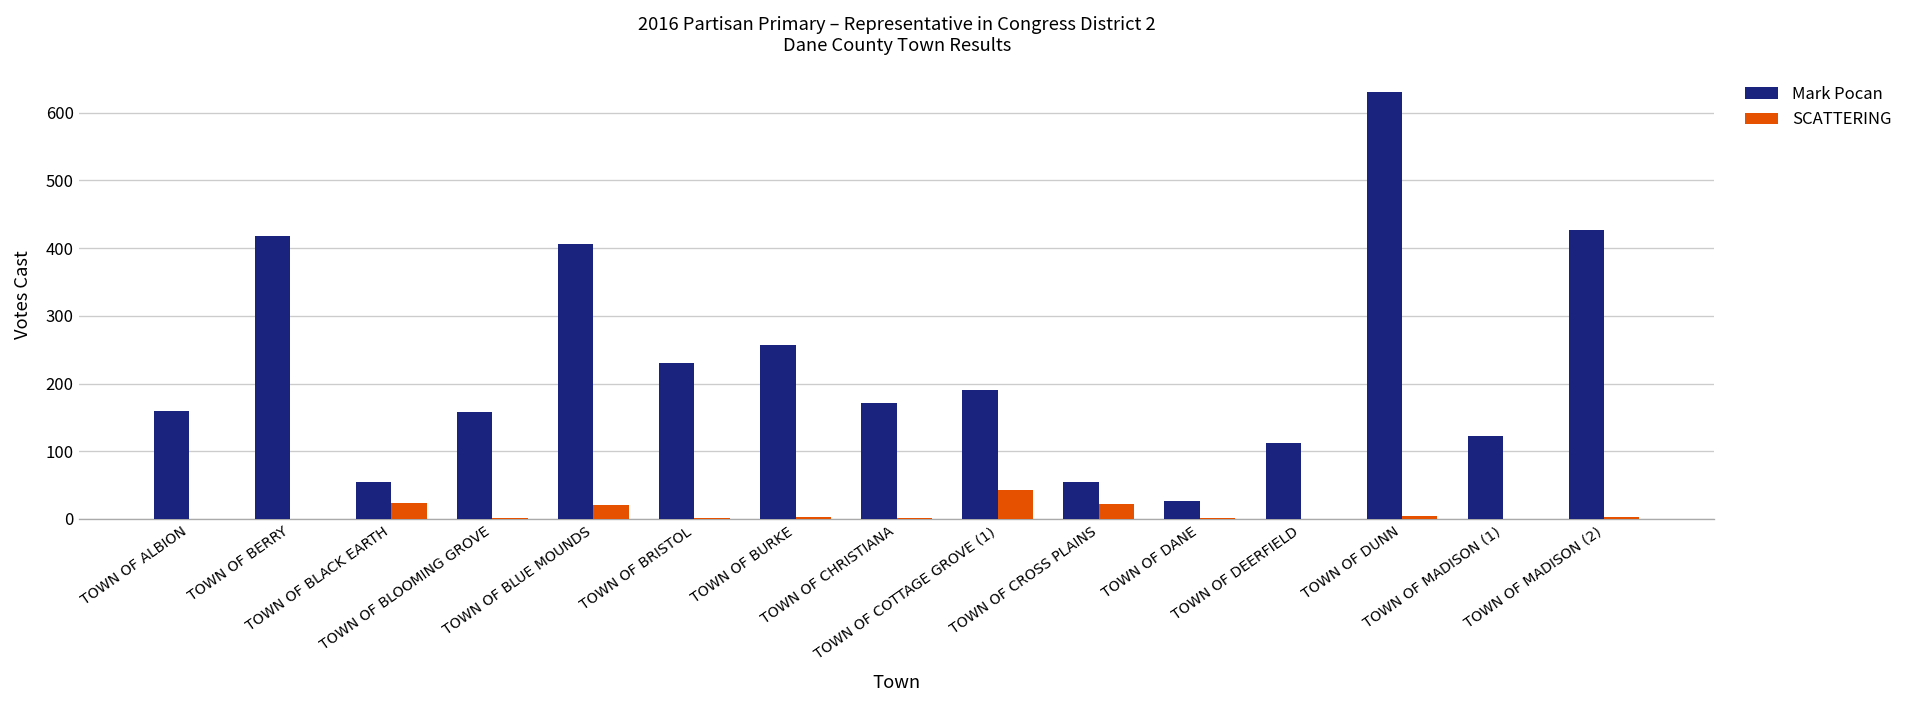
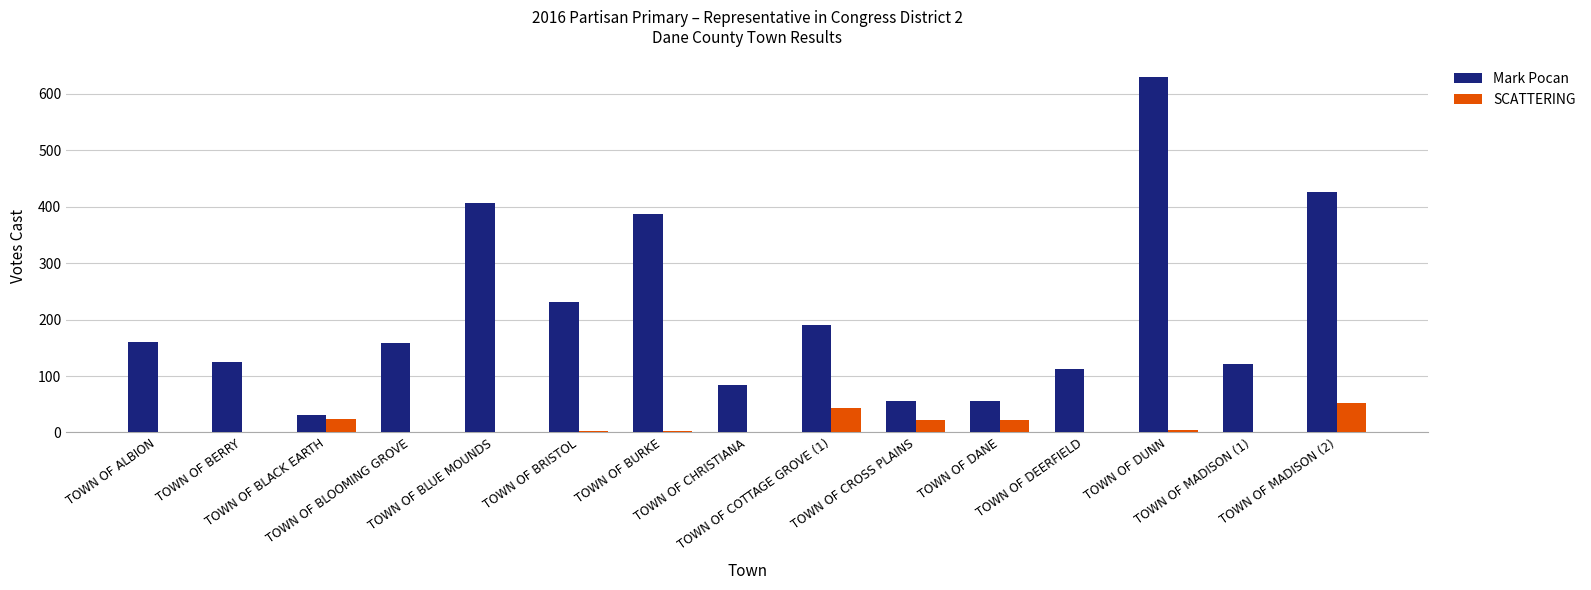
  {
    "Mark Pocan": {
      "TOWN OF ALBION": 160,
-     "TOWN OF BERRY": 420,
-     "TOWN OF BLACK EARTH": 50,
+     "TOWN OF BERRY": 120,
+     "TOWN OF BLACK EARTH": 30,
      "TOWN OF BLOOMING GROVE": 160,
      "TOWN OF BLUE MOUNDS": 410,
      "TOWN OF BRISTOL": 230,
-     "TOWN OF BURKE": 260,
-     "TOWN OF CHRISTIANA": 170,
+     "TOWN OF BURKE": 390,
+     "TOWN OF CHRISTIANA": 80,
      "TOWN OF COTTAGE GROVE (1)": 190,
      "TOWN OF CROSS PLAINS": 60,
-     "TOWN OF DANE": 30,
+     "TOWN OF DANE": 60,
      "TOWN OF DEERFIELD": 110,
      "TOWN OF DUNN": 630,
      "TOWN OF MADISON (1)": 120,
      "TOWN OF MADISON (2)": 430
    },
    "SCATTERING": {
      "TOWN OF ALBION": 0,
      "TOWN OF BERRY": 0,
      "TOWN OF BLACK EARTH": 20,
-     "TOWN OF BLUE MOUNDS": 20,
+     "TOWN OF BLUE MOUNDS": 0,
      "TOWN OF COTTAGE GROVE (1)": 40,
      "TOWN OF CROSS PLAINS": 20,
-     "TOWN OF DANE": 0,
+     "TOWN OF DANE": 20,
      "TOWN OF DEERFIELD": 0,
      "TOWN OF MADISON (1)": 0,
-     "TOWN OF MADISON (2)": 0
+     "TOWN OF MADISON (2)": 50
    }
  }
